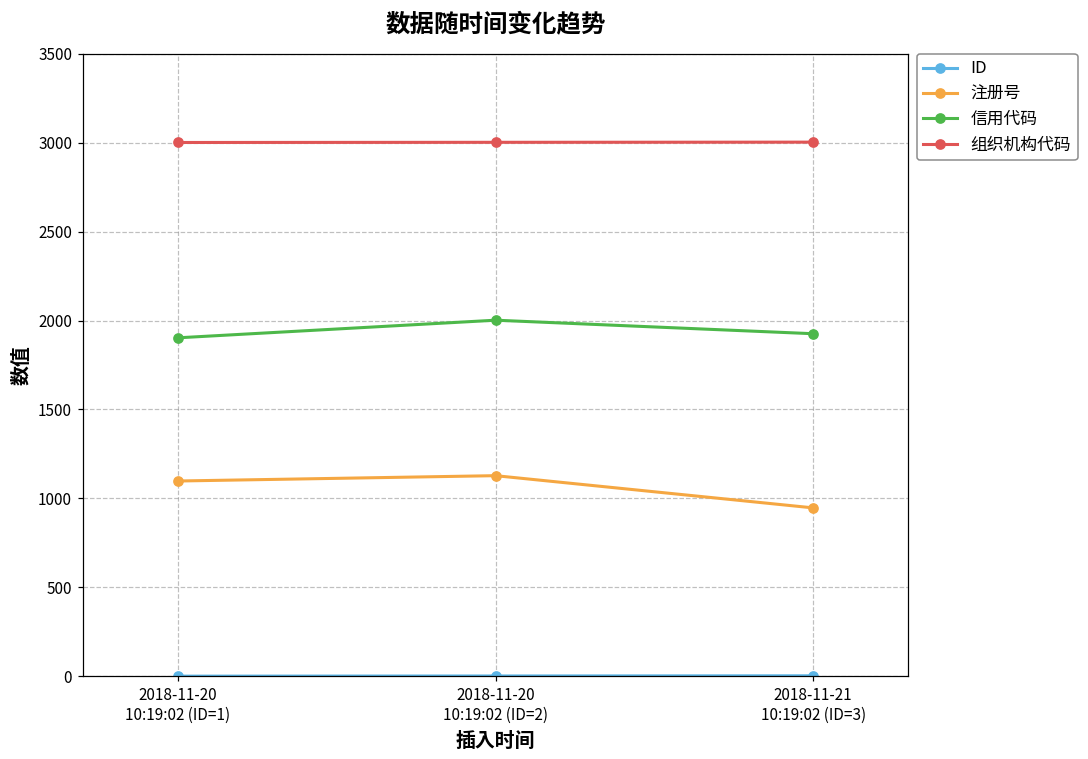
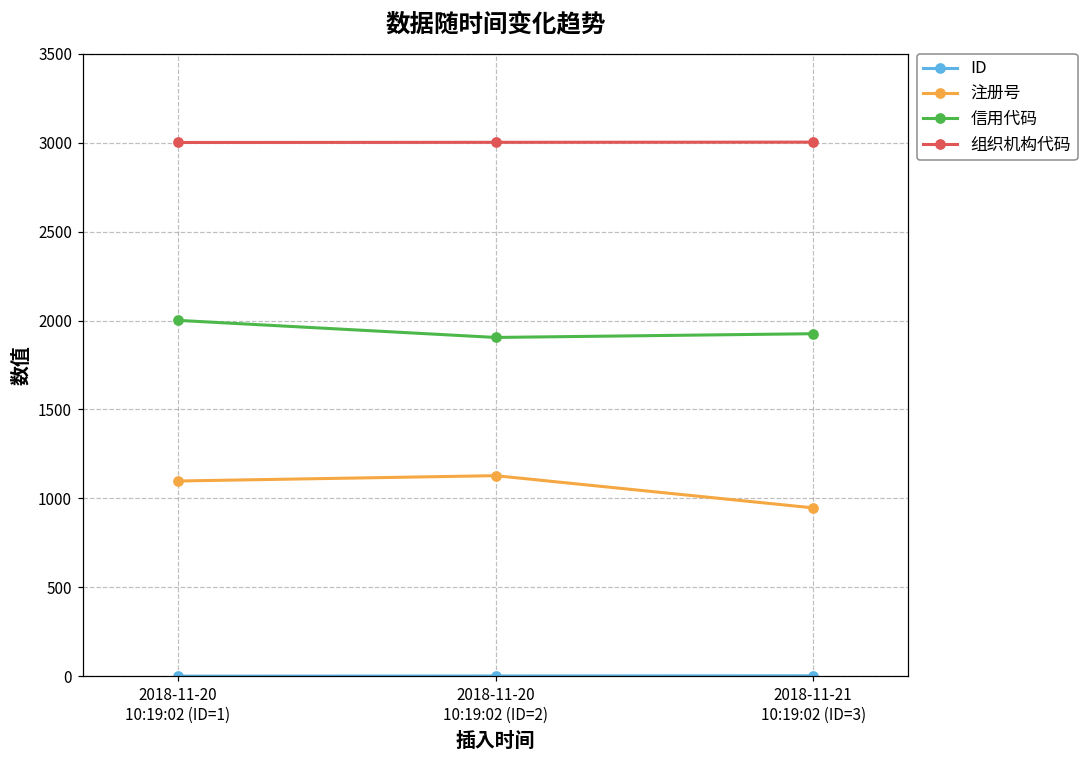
  {
    "ID": {
      "2018-11-20 10:19:02 (ID=1)": 0,
      "2018-11-20 10:19:02 (ID=2)": 0,
      "2018-11-21 10:19:02 (ID=3)": 0
    },
    "注册号": {
      "2018-11-20 10:19:02 (ID=1)": 1100,
      "2018-11-20 10:19:02 (ID=2)": 1130,
      "2018-11-21 10:19:02 (ID=3)": 950
    },
    "信用代码": {
-     "2018-11-20 10:19:02 (ID=1)": 1900,
-     "2018-11-20 10:19:02 (ID=2)": 2000,
+     "2018-11-20 10:19:02 (ID=1)": 2000,
+     "2018-11-20 10:19:02 (ID=2)": 1910,
      "2018-11-21 10:19:02 (ID=3)": 1930
    },
    "组织机构代码": {
      "2018-11-20 10:19:02 (ID=1)": 3000,
      "2018-11-20 10:19:02 (ID=2)": 3000,
      "2018-11-21 10:19:02 (ID=3)": 3000
    }
  }
